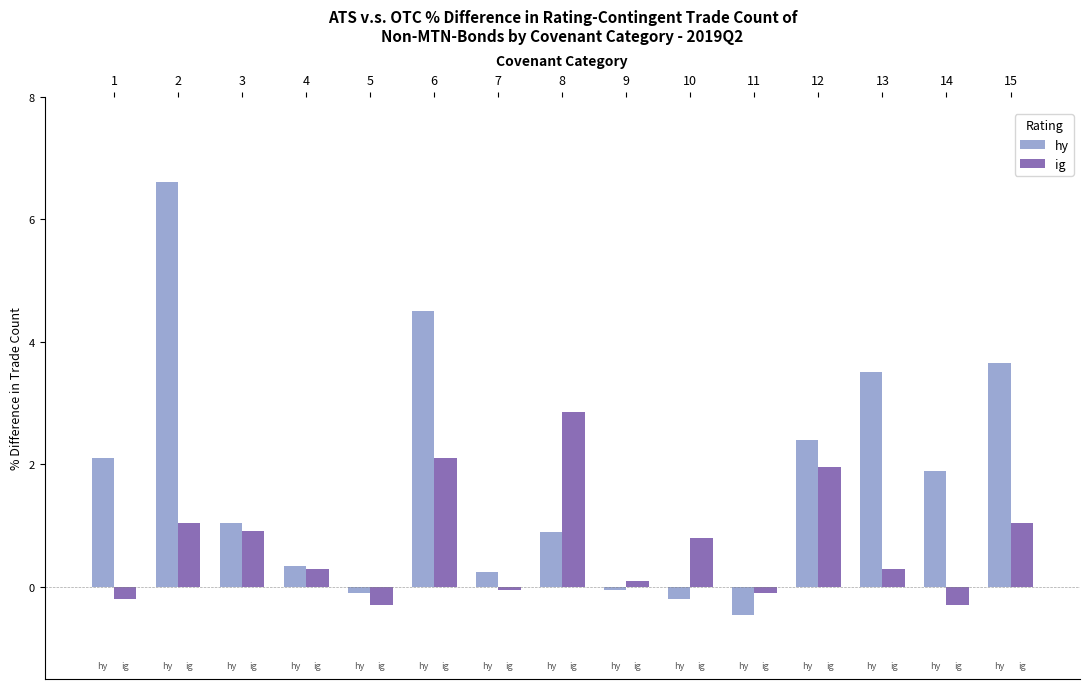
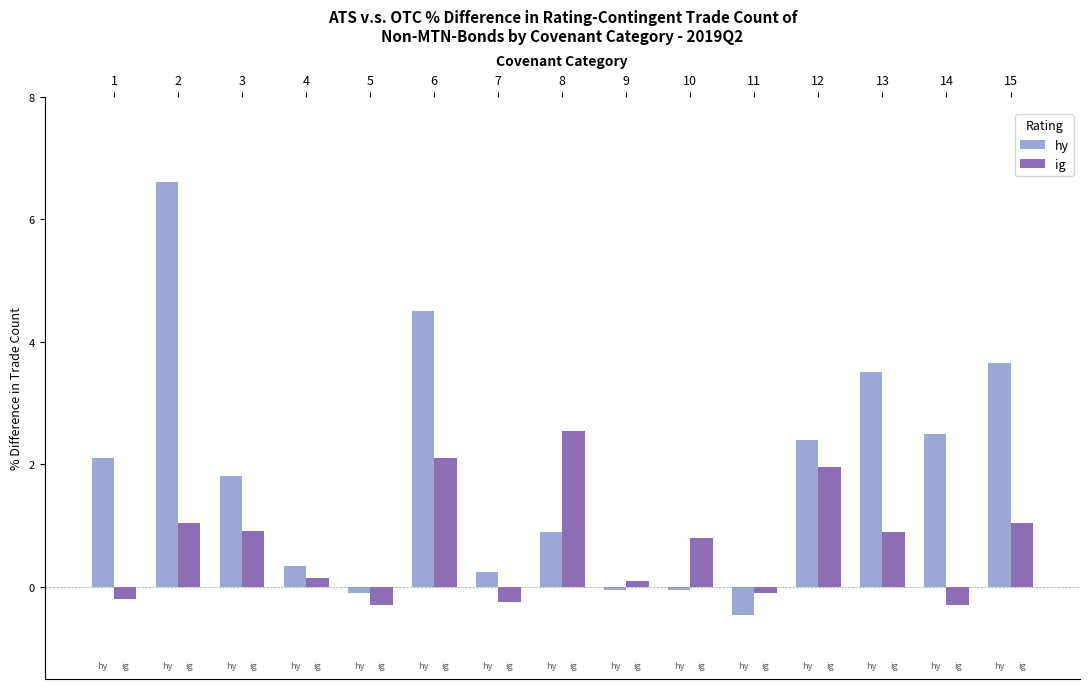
  {
    "hy": {
      "1": 2.1,
      "2": 6.6,
-     "3": 1.1,
+     "3": 1.8,
      "4": 0.4,
      "5": -0.1,
      "6": 4.5,
      "7": 0.3,
      "8": 0.9,
      "9": -0.1,
-     "10": -0.2,
+     "10": -0.1,
      "11": -0.5,
      "12": 2.4,
      "13": 3.5,
-     "14": 1.9,
+     "14": 2.5,
      "15": 3.7
    },
    "ig": {
      "1": -0.2,
      "2": 1.1,
      "3": 0.9,
-     "4": 0.3,
+     "4": 0.2,
      "5": -0.3,
      "6": 2.1,
-     "7": -0.1,
-     "8": 2.9,
+     "7": -0.3,
+     "8": 2.6,
      "9": 0.1,
      "10": 0.8,
      "11": -0.1,
      "12": 2.0,
-     "13": 0.3,
+     "13": 0.9,
      "14": -0.3,
      "15": 1.1
    }
  }
